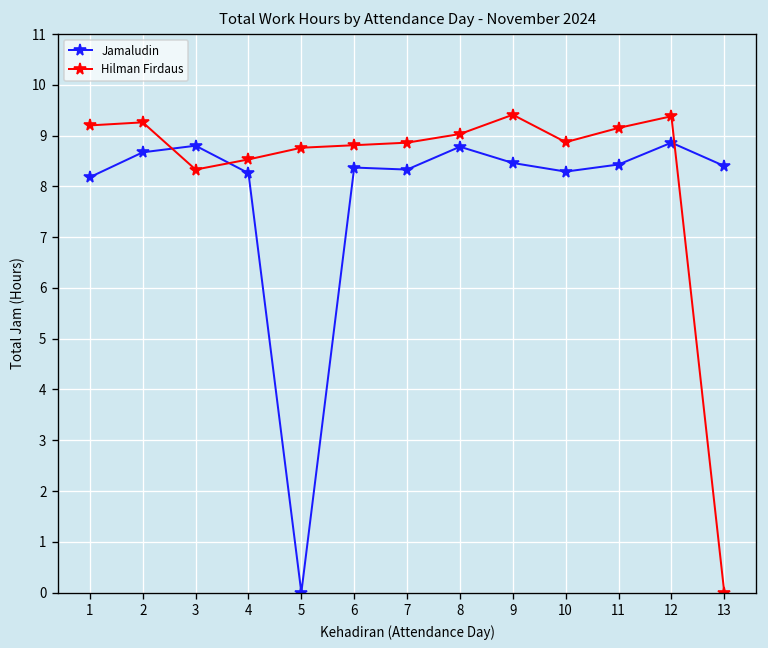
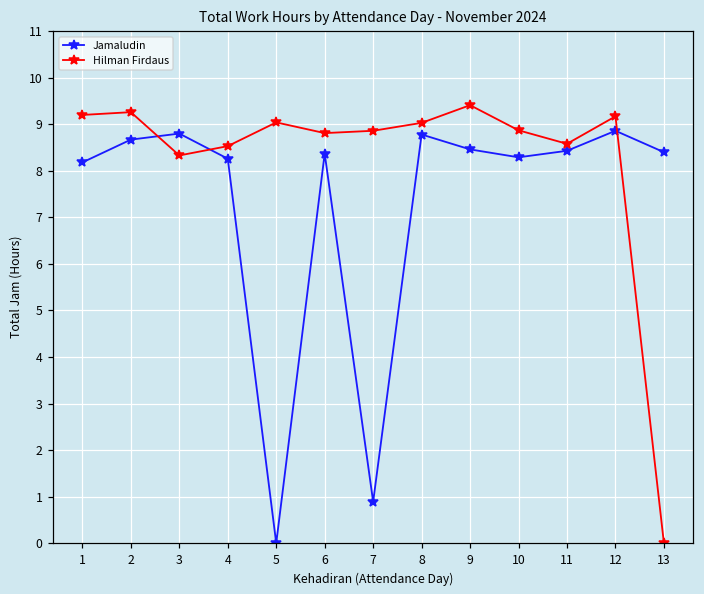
  {
    "Jamaludin": {
      "1": 8.2,
      "2": 8.7,
      "3": 8.8,
      "4": 8.3,
      "5": 0.0,
      "6": 8.4,
-     "7": 8.3,
+     "7": 0.9,
      "8": 8.8,
      "9": 8.5,
      "10": 8.3,
      "11": 8.4,
      "12": 8.9,
      "13": 8.4
    },
    "Hilman Firdaus": {
      "1": 9.2,
      "2": 9.3,
      "3": 8.3,
      "4": 8.5,
-     "5": 8.8,
+     "5": 9.0,
      "6": 8.8,
      "7": 8.9,
      "8": 9.0,
      "9": 9.4,
      "10": 8.9,
-     "11": 9.2,
-     "12": 9.4,
+     "11": 8.6,
+     "12": 9.2,
      "13": 0.0
    }
  }
